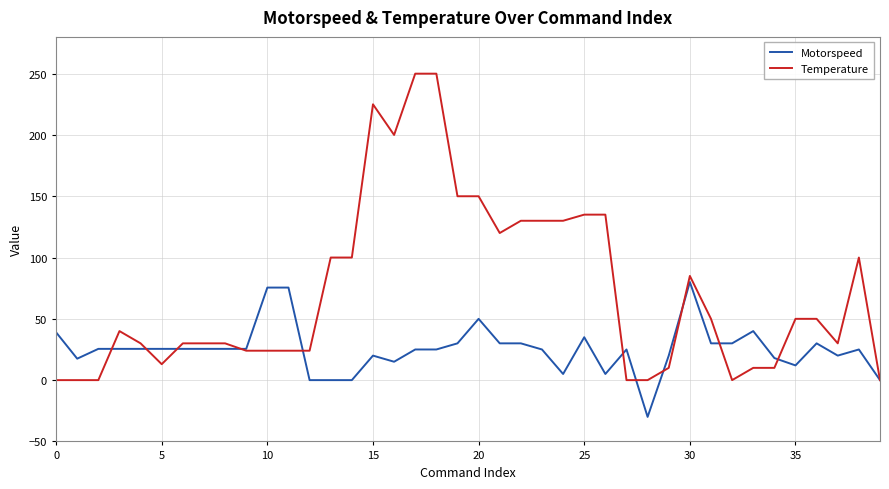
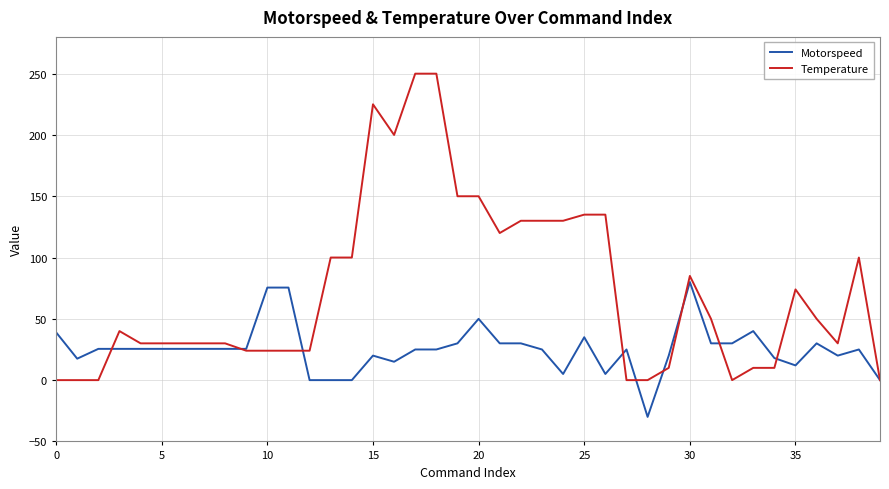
  {
    "Motorspeed": {
      "0": 39,
      "5": 26,
      "10": 76,
      "15": 20,
      "20": 50,
      "25": 35,
      "30": 80,
      "35": 12
    },
    "Temperature": {
      "0": 0,
-     "5": 13,
+     "5": 30,
      "10": 24,
      "15": 225,
      "20": 150,
      "25": 135,
      "30": 85,
-     "35": 50
+     "35": 74
    }
  }
